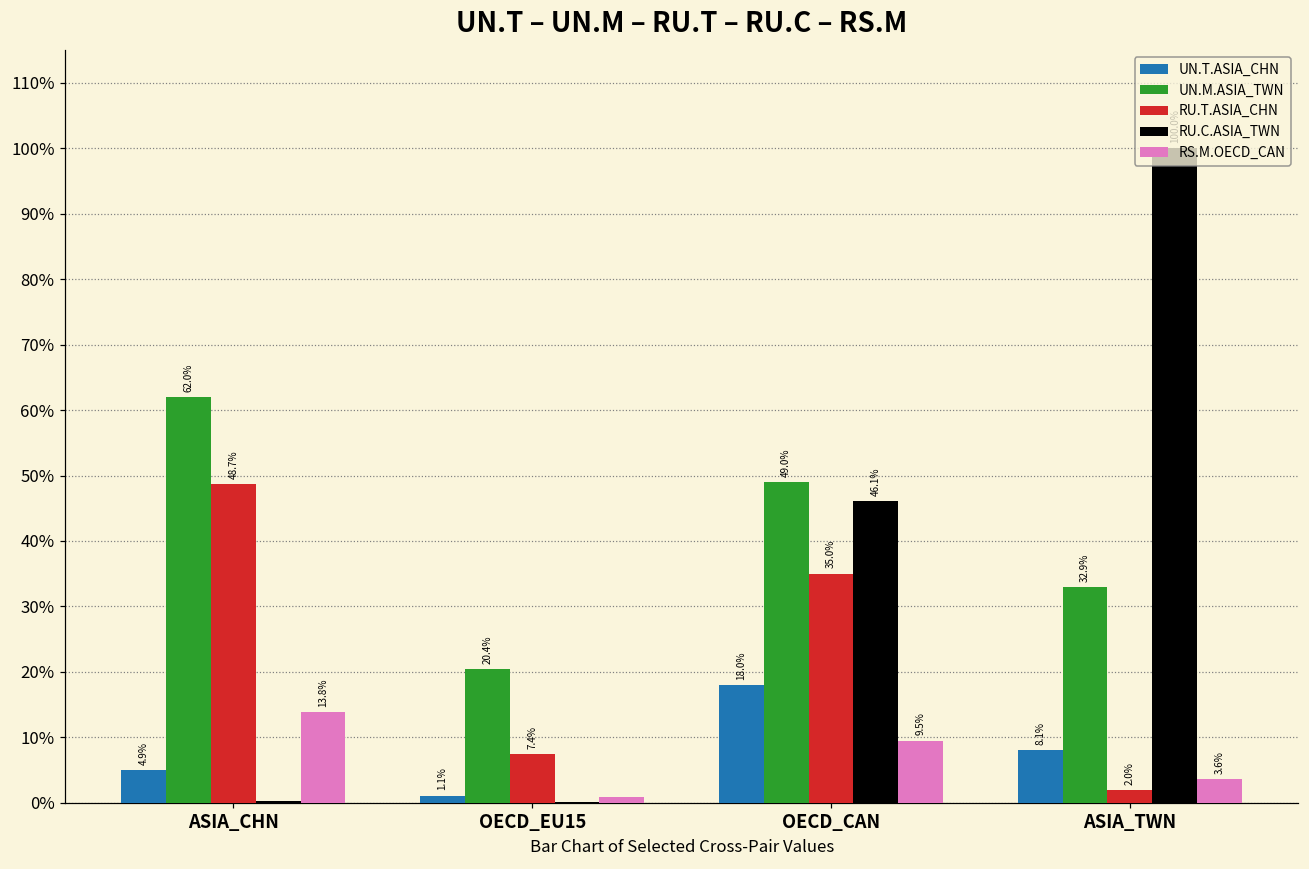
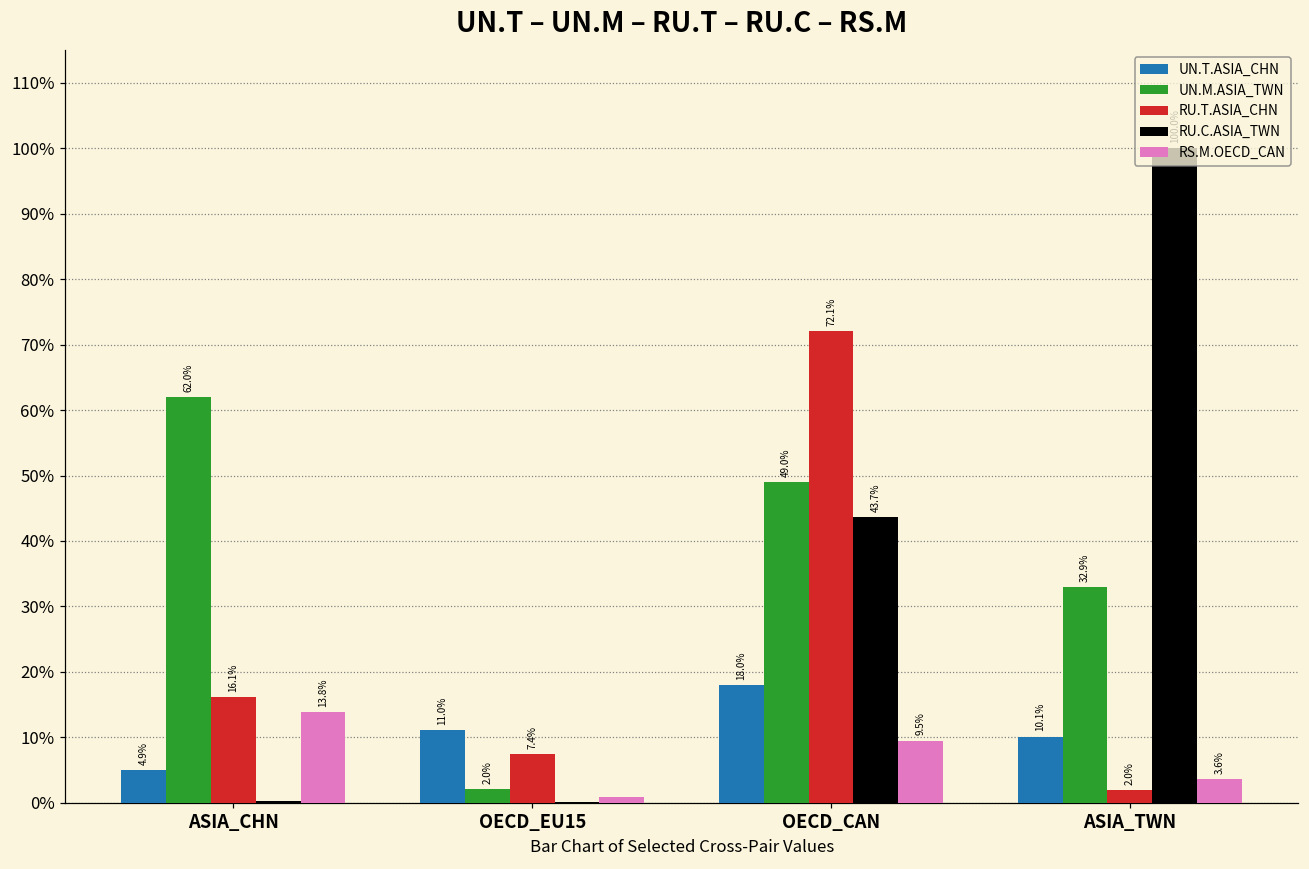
  {
    "UN.T.ASIA_CHN": {
      "ASIA_CHN": "4.9%",
-     "OECD_EU15": "1.1%",
+     "OECD_EU15": "11.0%",
      "OECD_CAN": "18.0%",
-     "ASIA_TWN": "8.1%"
+     "ASIA_TWN": "10.1%"
    },
    "UN.M.ASIA_TWN": {
      "ASIA_CHN": "62.0%",
-     "OECD_EU15": "20.4%",
+     "OECD_EU15": "2.0%",
      "OECD_CAN": "49.0%",
      "ASIA_TWN": "32.9%"
    },
    "RU.T.ASIA_CHN": {
-     "ASIA_CHN": "48.7%",
+     "ASIA_CHN": "16.1%",
      "OECD_EU15": "7.4%",
-     "OECD_CAN": "35.0%",
+     "OECD_CAN": "72.1%",
      "ASIA_TWN": "2.0%"
    },
    "RU.C.ASIA_TWN": {
-     "OECD_CAN": "46.1%"
+     "OECD_CAN": "43.7%"
    },
    "RS.M.OECD_CAN": {
      "ASIA_CHN": "13.8%",
      "OECD_CAN": "9.5%",
      "ASIA_TWN": "3.6%"
    }
  }
